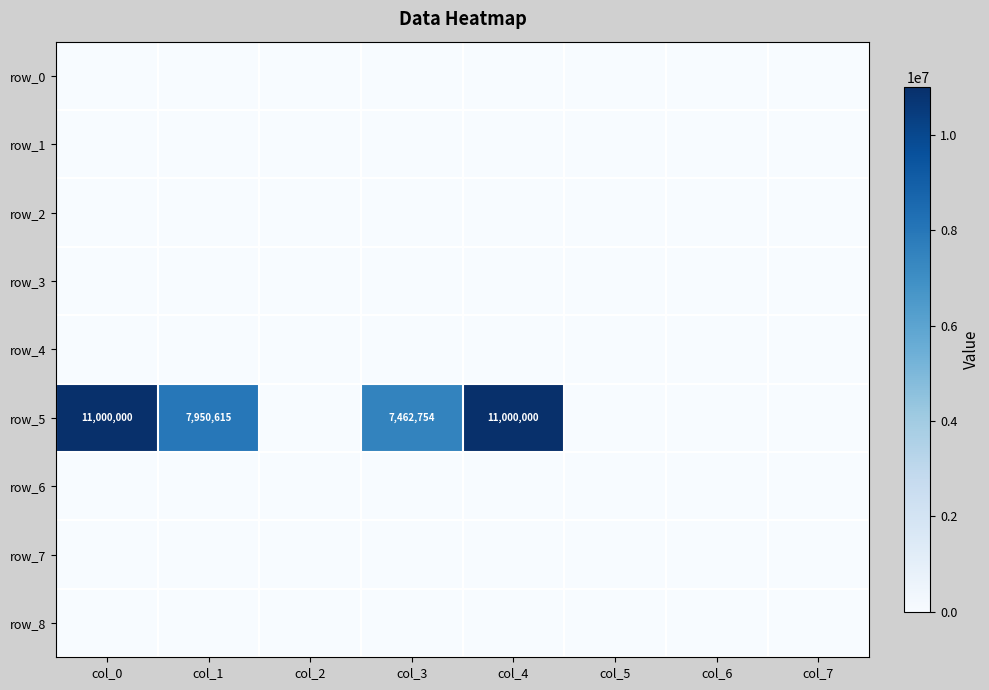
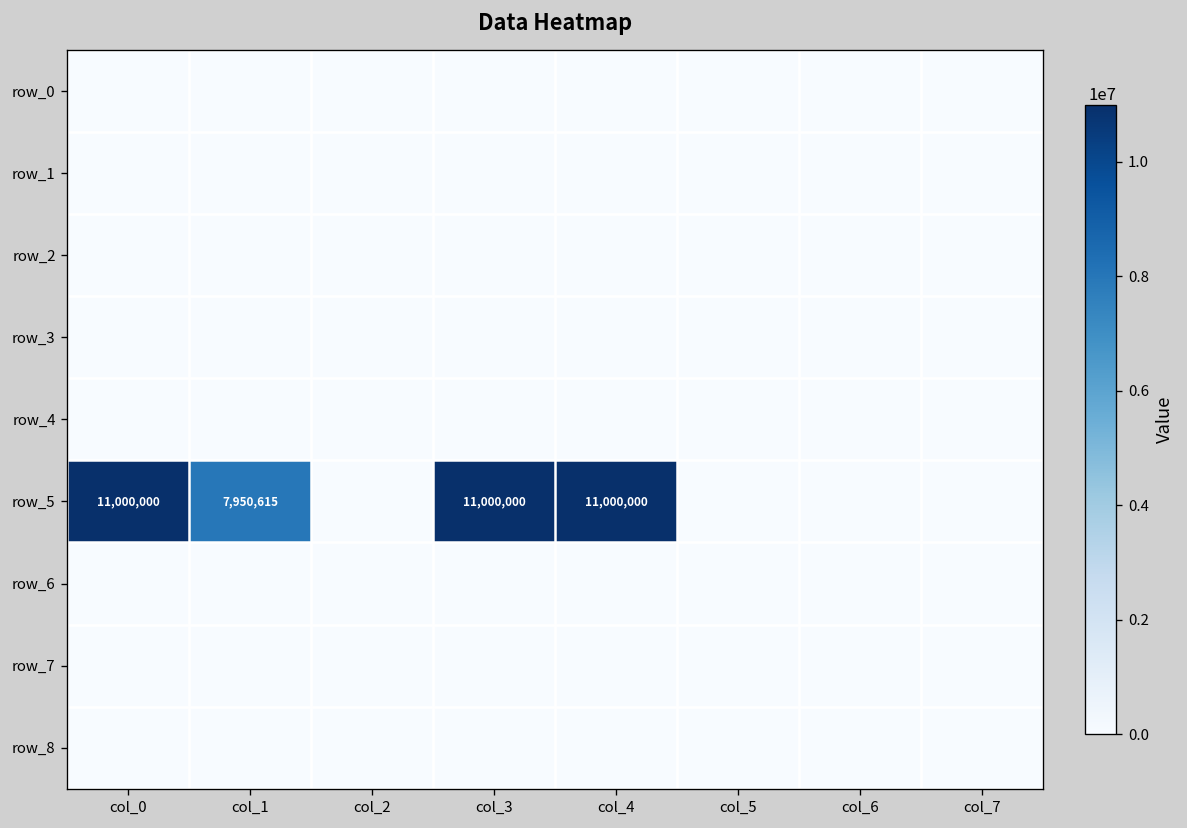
  {
    "row_5": {
      "col_0": "11,000,000",
      "col_1": "7,950,615",
-     "col_3": "7,462,754",
+     "col_3": "11,000,000",
      "col_4": "11,000,000"
    }
  }
